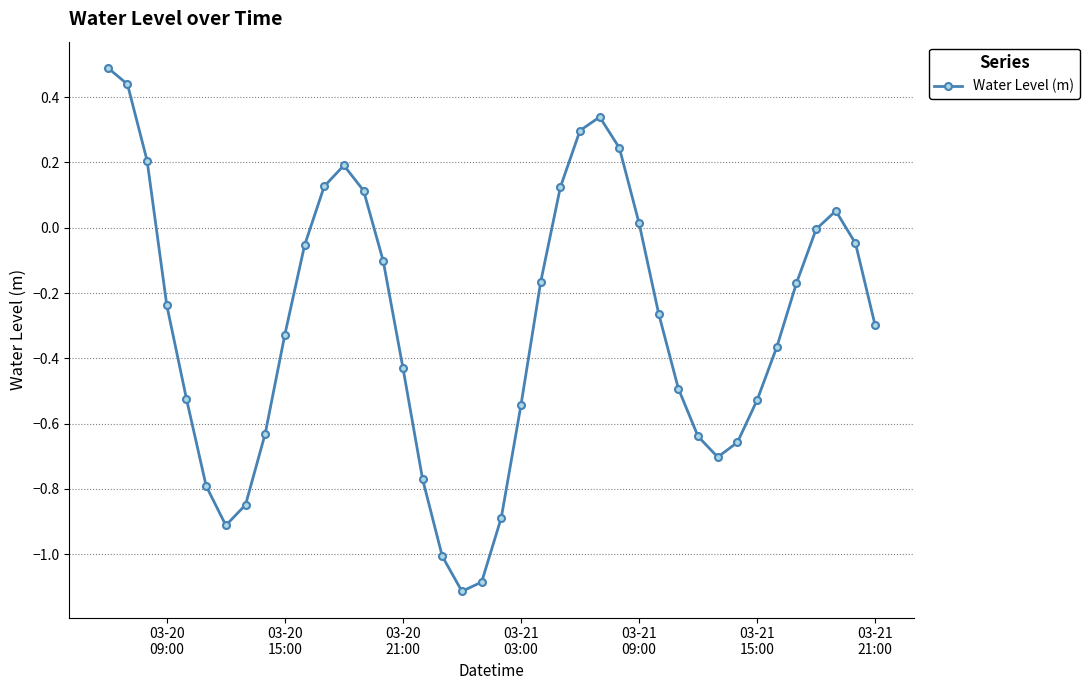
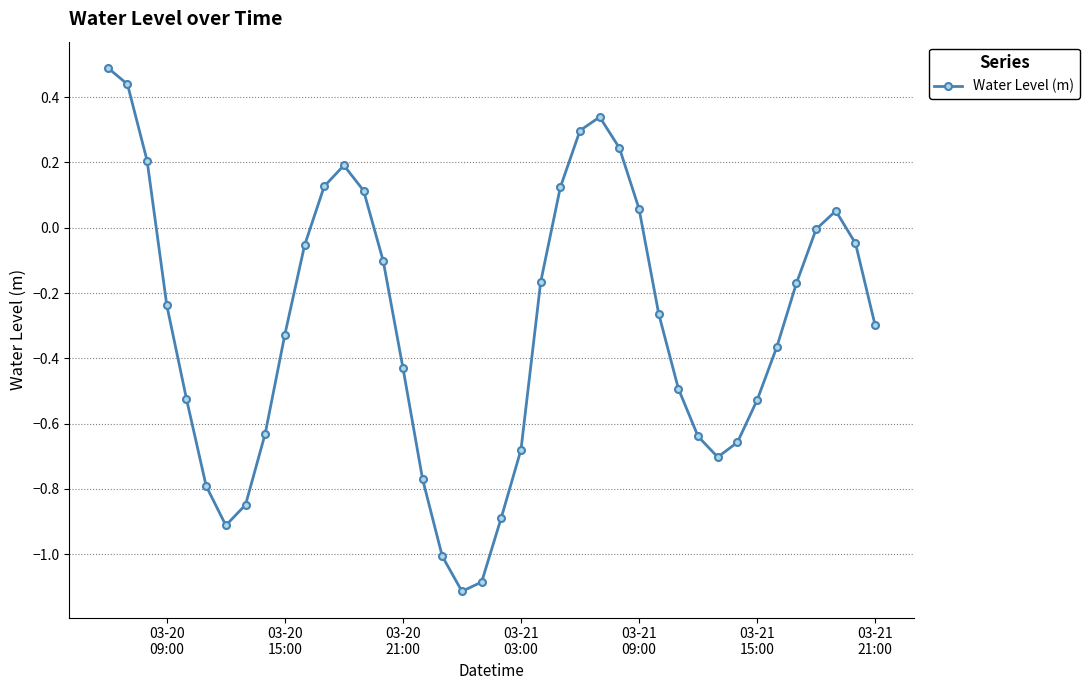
  {
    "03-20 09:00": -0.24,
    "03-20 15:00": -0.33,
    "03-20 21:00": -0.43,
-   "03-21 03:00": -0.54,
-   "03-21 09:00": 0.01,
+   "03-21 03:00": -0.68,
+   "03-21 09:00": 0.06,
    "03-21 15:00": -0.53,
    "03-21 21:00": -0.30
  }
